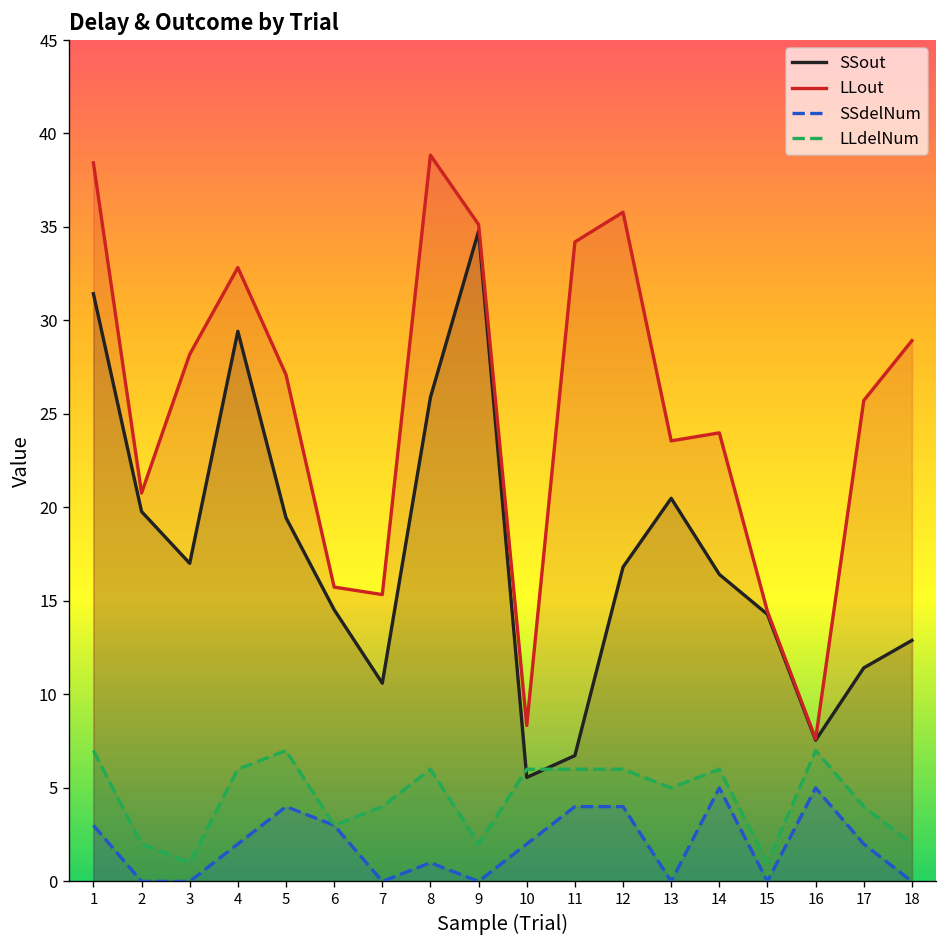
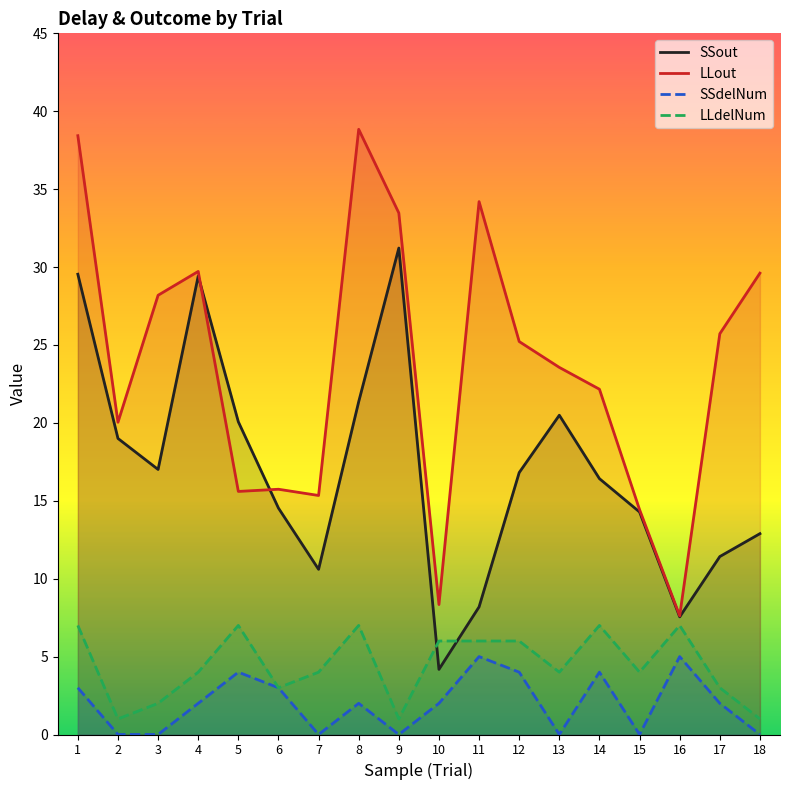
  {
    "SSout": {
-     "1": 31.4,
-     "2": 19.8,
+     "1": 29.5,
+     "2": 19.0,
      "3": 17.0,
      "4": 29.4,
-     "5": 19.5,
+     "5": 20.1,
      "6": 14.5,
      "7": 10.6,
-     "8": 25.9,
-     "9": 34.8,
-     "10": 5.6,
-     "11": 6.7,
+     "8": 21.4,
+     "9": 31.2,
+     "10": 4.2,
+     "11": 8.2,
      "12": 16.8,
      "13": 20.5,
      "14": 16.4,
      "17": 11.4,
      "18": 12.9
    },
    "LLout": {
      "1": 38.4,
-     "2": 20.8,
+     "2": 20.0,
      "3": 28.2,
-     "4": 32.8,
-     "5": 27.1,
+     "4": 29.7,
+     "5": 15.6,
      "6": 15.7,
      "7": 15.3,
      "8": 38.8,
-     "9": 35.1,
+     "9": 33.5,
      "10": 8.3,
      "11": 34.2,
-     "12": 35.8,
+     "12": 25.2,
      "13": 23.6,
-     "14": 24.0,
+     "14": 22.2,
      "17": 25.7,
-     "18": 28.9
+     "18": 29.6
    },
    "SSdelNum": {
      "1": 3,
      "2": 0,
      "3": 0,
      "4": 2,
      "5": 4,
      "7": 0,
-     "8": 1,
+     "8": 2,
      "9": 0,
      "10": 2,
-     "11": 4,
+     "11": 5,
      "12": 4,
      "13": 0,
-     "14": 5,
+     "14": 4,
      "15": 0,
      "16": 5,
      "17": 2,
      "18": 0
    },
    "LLdelNum": {
      "1": 7,
-     "2": 2,
-     "3": 1,
-     "4": 6,
+     "2": 1,
+     "3": 2,
+     "4": 4,
      "5": 7,
      "7": 4,
-     "8": 6,
-     "9": 2,
+     "8": 7,
+     "9": 1,
      "10": 6,
      "11": 6,
      "12": 6,
-     "13": 5,
-     "14": 6,
-     "15": 1,
+     "13": 4,
+     "14": 7,
+     "15": 4,
      "16": 7,
-     "17": 4,
-     "18": 2
+     "17": 3,
+     "18": 1
    }
  }
